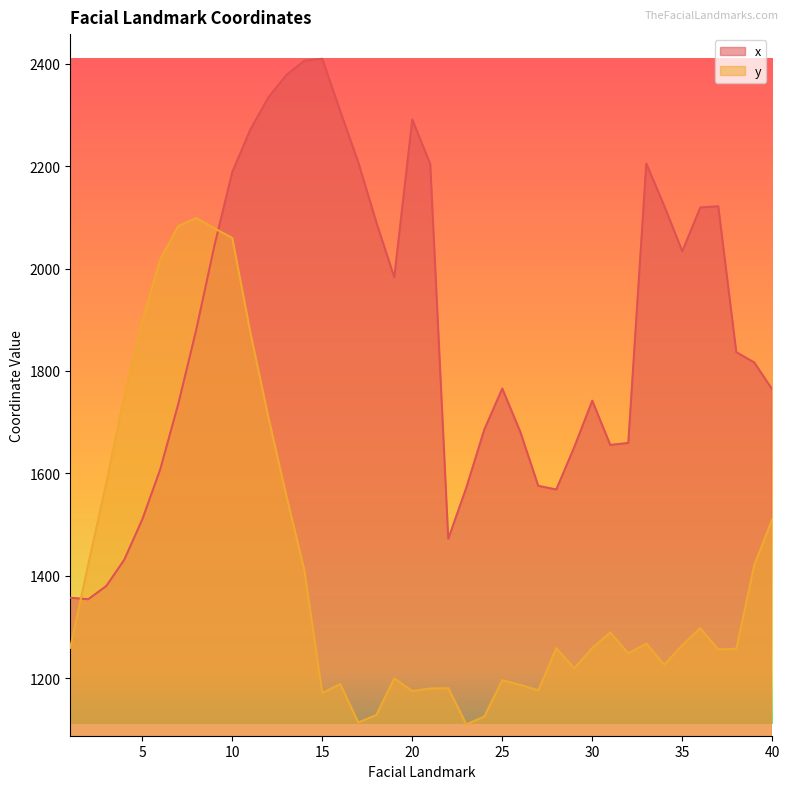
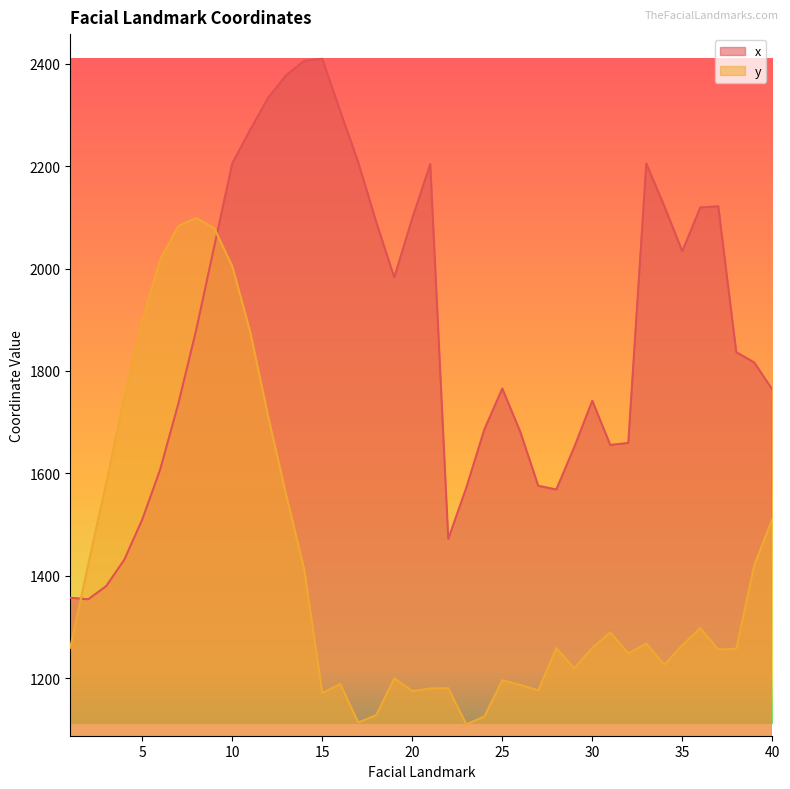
  {
    "x": {
      "5": 1510,
-     "10": 2190,
+     "10": 2210,
      "15": 2410,
-     "20": 2290,
+     "20": 2100,
      "25": 1770,
      "30": 1740,
      "35": 2030,
      "40": 1760
    },
    "y": {
      "5": 1900,
-     "10": 2060,
+     "10": 2000,
      "15": 1170,
      "20": 1180,
      "25": 1200,
      "30": 1260,
      "35": 1260,
      "40": 1510
    }
  }
